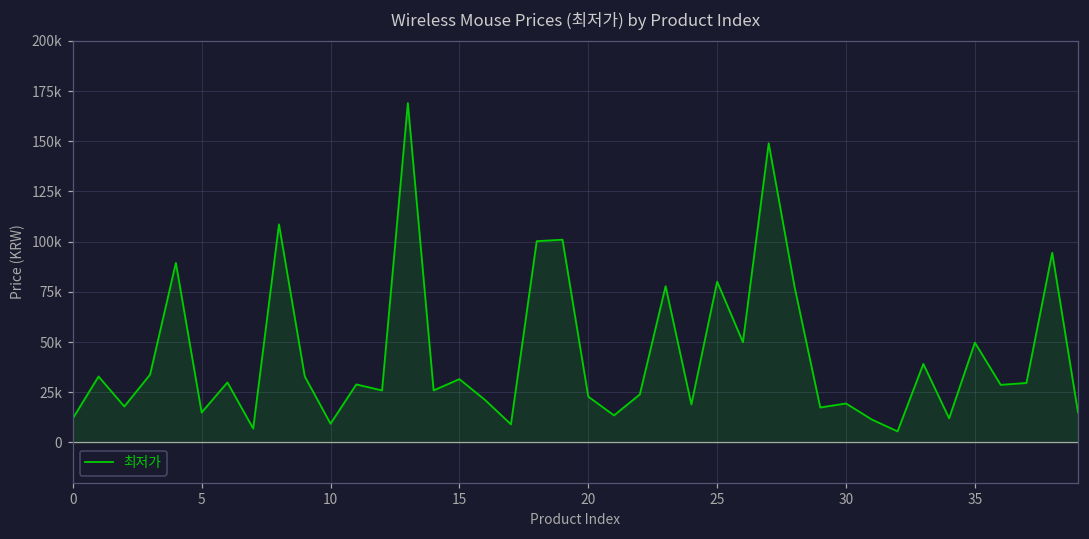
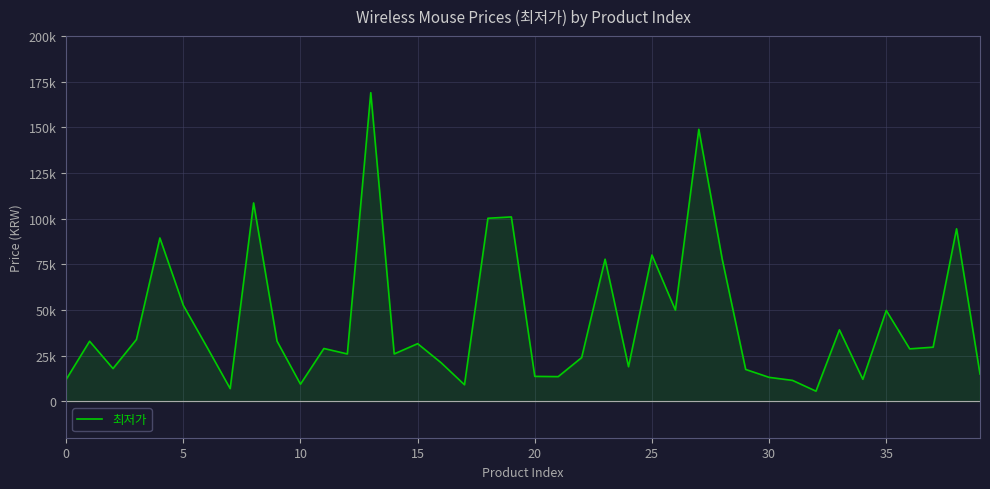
  {
    "0": 12000,
-   "5": 15000,
+   "5": 53000,
    "10": 9000,
    "15": 32000,
-   "20": 23000,
+   "20": 14000,
    "25": 80000,
-   "30": 19000,
+   "30": 13000,
    "35": 50000
  }
